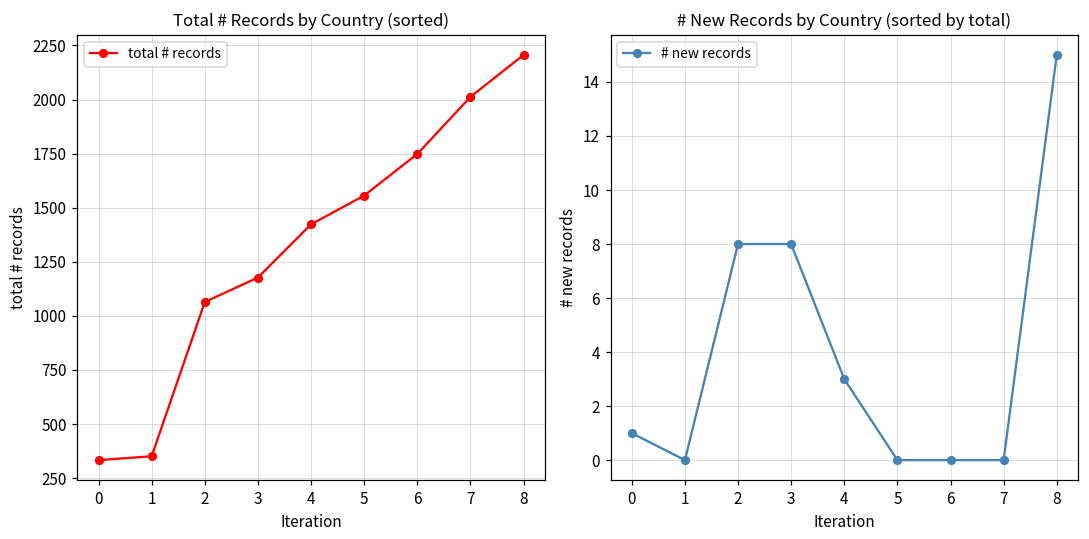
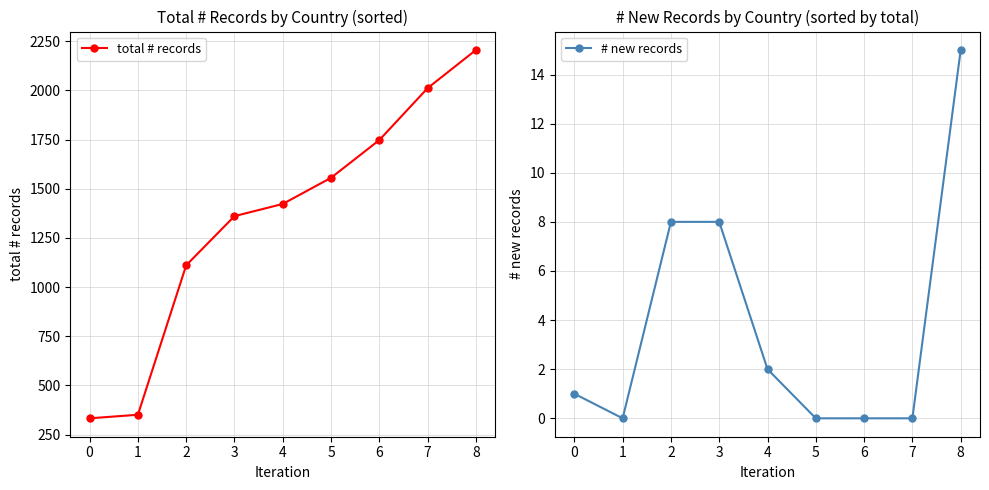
  {
    "Total # Records by Country (sorted)": {
      "0": 330,
      "1": 350,
-     "2": 1060,
-     "3": 1180,
+     "2": 1110,
+     "3": 1360,
      "4": 1420,
      "5": 1560,
      "6": 1750,
      "7": 2010,
      "8": 2210
    },
    "# New Records by Country (sorted by total)": {
      "0": 1,
      "1": 0,
      "2": 8,
      "3": 8,
-     "4": 3,
+     "4": 2,
      "5": 0,
      "6": 0,
      "7": 0,
      "8": 15
    }
  }
